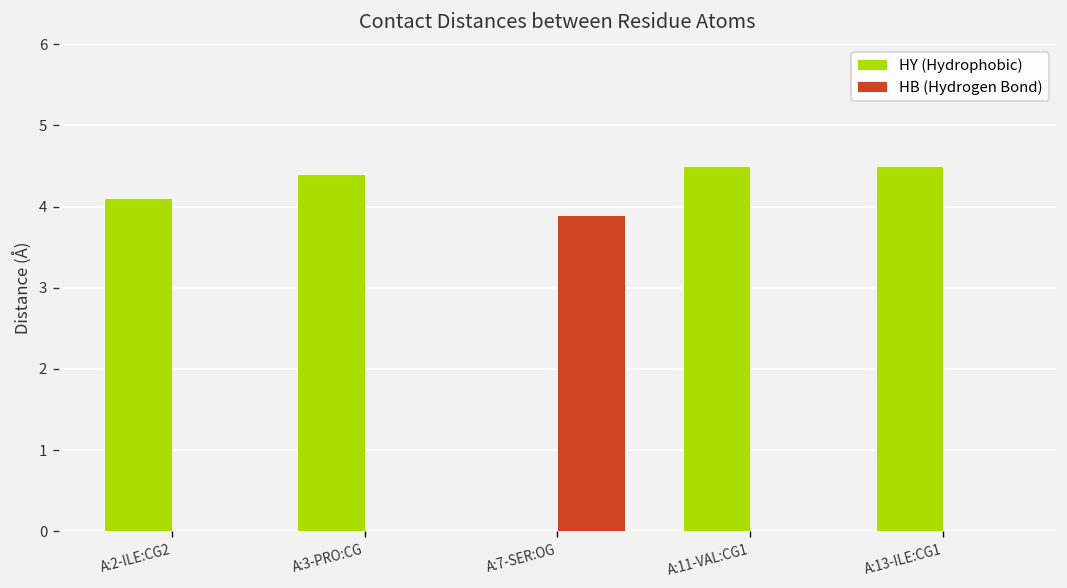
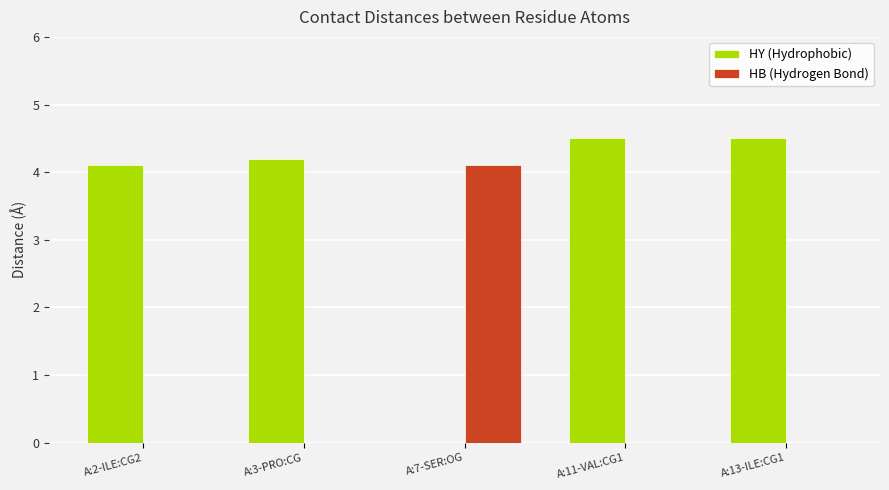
  {
    "HY (Hydrophobic)": {
      "A:2-ILE:CG2": 4.1,
-     "A:3-PRO:CG": 4.4,
+     "A:3-PRO:CG": 4.2,
      "A:7-SER:OG": 0.0,
      "A:11-VAL:CG1": 4.5,
      "A:13-ILE:CG1": 4.5
    },
    "HB (Hydrogen Bond)": {
      "A:2-ILE:CG2": 0.0,
      "A:3-PRO:CG": 0.0,
-     "A:7-SER:OG": 3.9,
+     "A:7-SER:OG": 4.1,
      "A:11-VAL:CG1": 0.0,
      "A:13-ILE:CG1": 0.0
    }
  }
